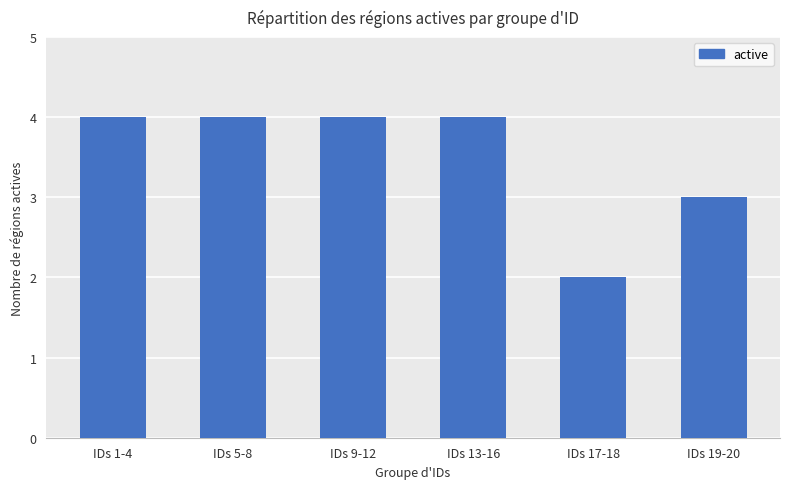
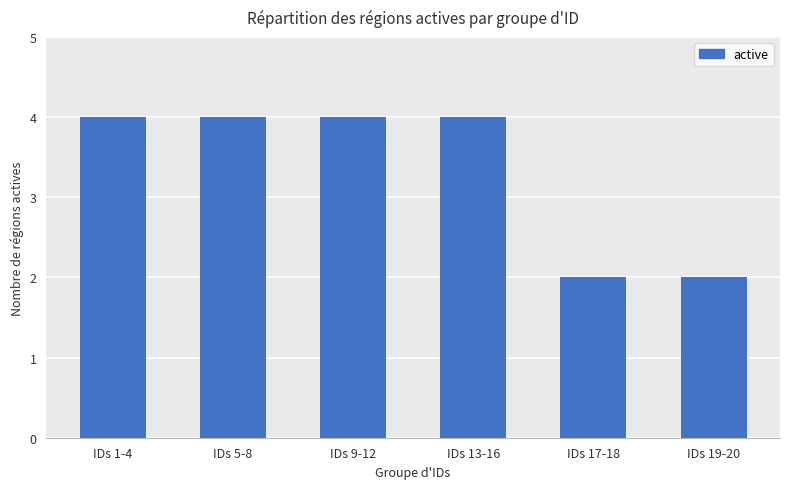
  {
    "IDs 1-4": 4,
    "IDs 5-8": 4,
    "IDs 9-12": 4,
    "IDs 13-16": 4,
    "IDs 17-18": 2,
-   "IDs 19-20": 3
+   "IDs 19-20": 2
  }
